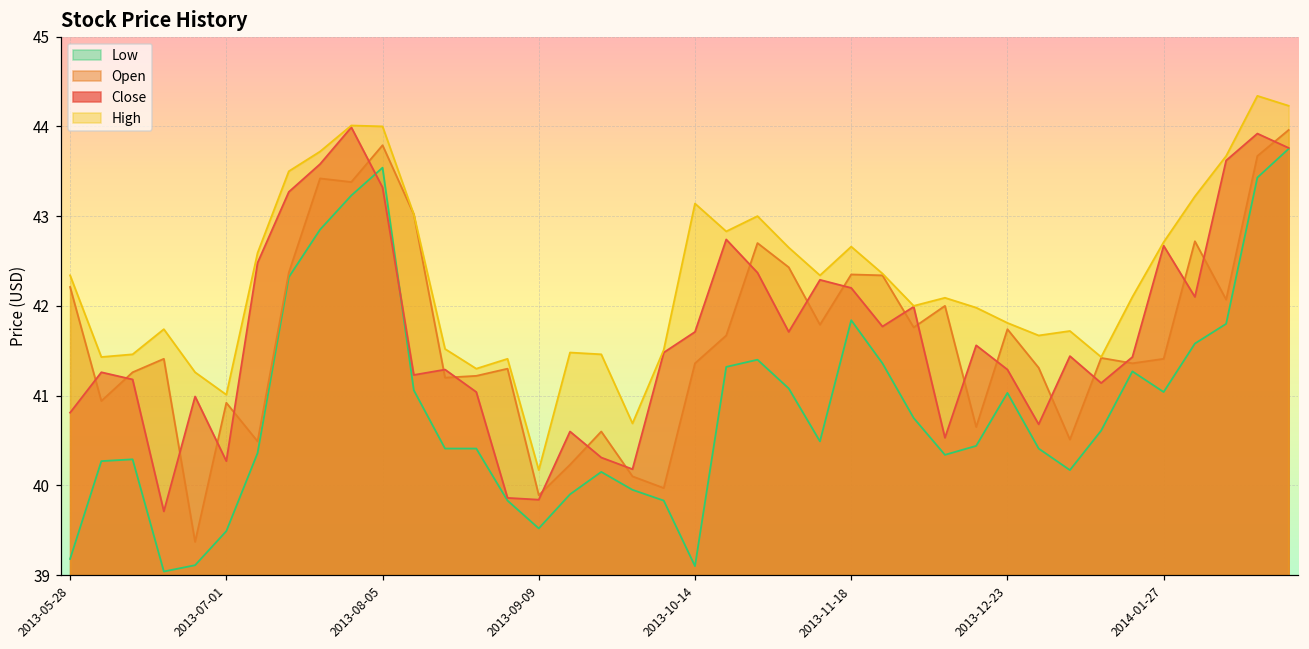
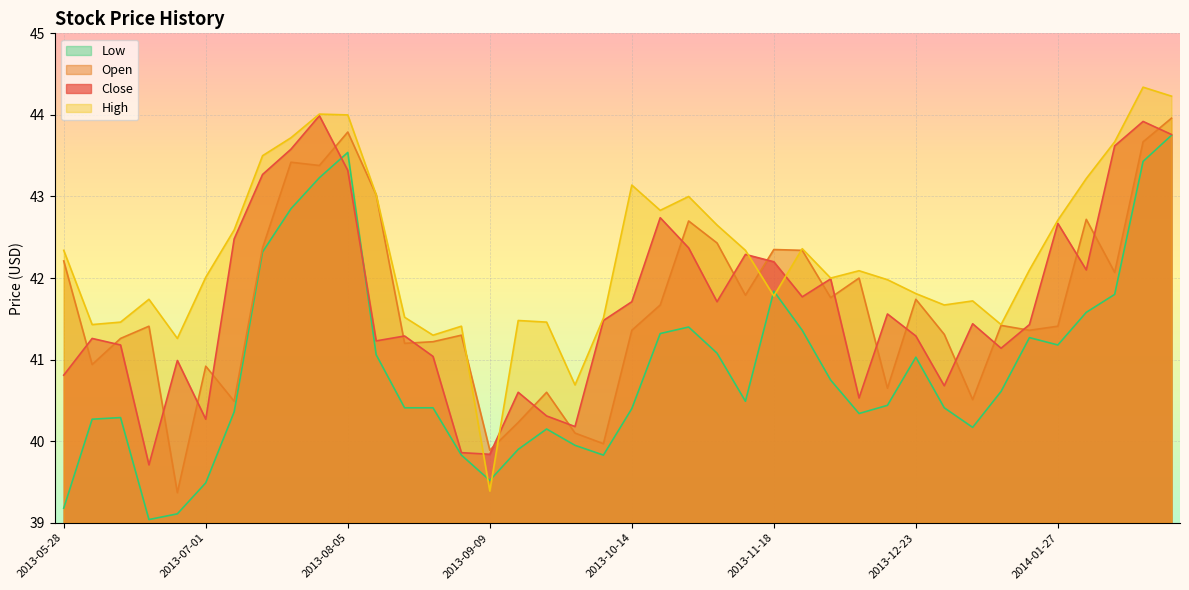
  {
    "Low": {
      "2013-05-28": 39.2,
      "2013-07-01": 39.5,
      "2013-08-05": 43.5,
      "2013-09-09": 39.5,
-     "2013-10-14": 39.1,
+     "2013-10-14": 40.4,
      "2013-11-18": 41.8,
      "2013-12-23": 41.0,
-     "2014-01-27": 41.0
+     "2014-01-27": 41.2
    },
    "High": {
      "2013-05-28": 42.3,
-     "2013-07-01": 41.0,
+     "2013-07-01": 42.0,
      "2013-08-05": 44.0,
-     "2013-09-09": 40.2,
+     "2013-09-09": 39.4,
      "2013-10-14": 43.1,
-     "2013-11-18": 42.7,
+     "2013-11-18": 41.8,
      "2013-12-23": 41.8,
      "2014-01-27": 42.7
    }
  }
